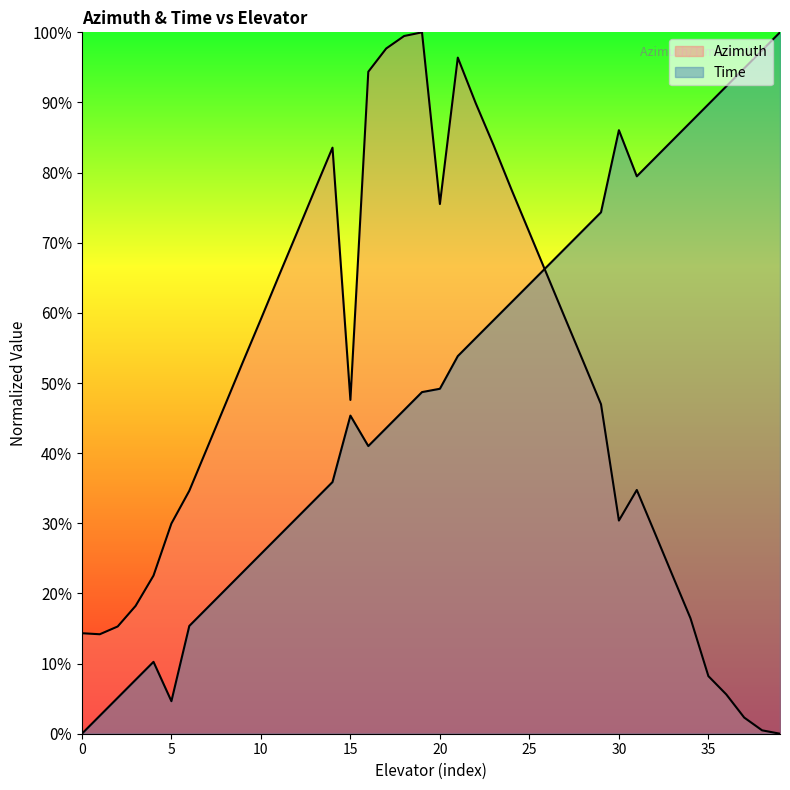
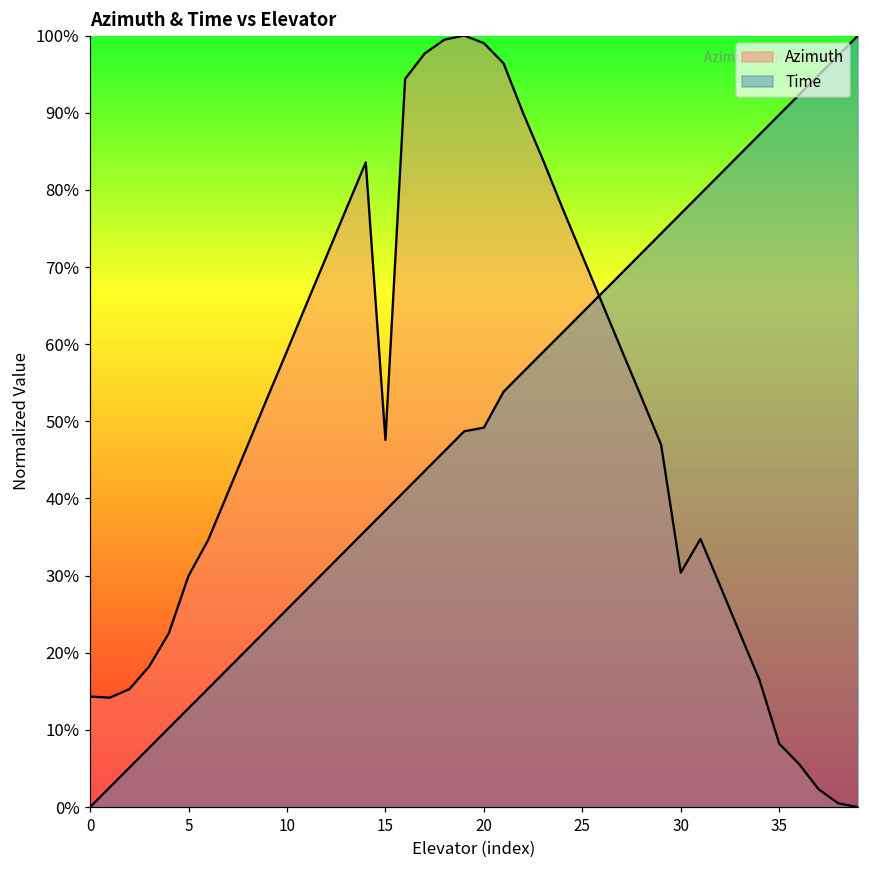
  {
    "Azimuth": {
      "0": "14%",
      "5": "30%",
      "10": "59%",
      "15": "48%",
-     "20": "76%",
+     "20": "99%",
      "25": "71%",
      "30": "30%",
      "35": "8%"
    },
    "Time": {
      "0": "0%",
-     "5": "5%",
+     "5": "13%",
      "10": "26%",
-     "15": "45%",
+     "15": "38%",
      "20": "49%",
      "25": "64%",
-     "30": "86%",
+     "30": "77%",
      "35": "90%"
    }
  }
